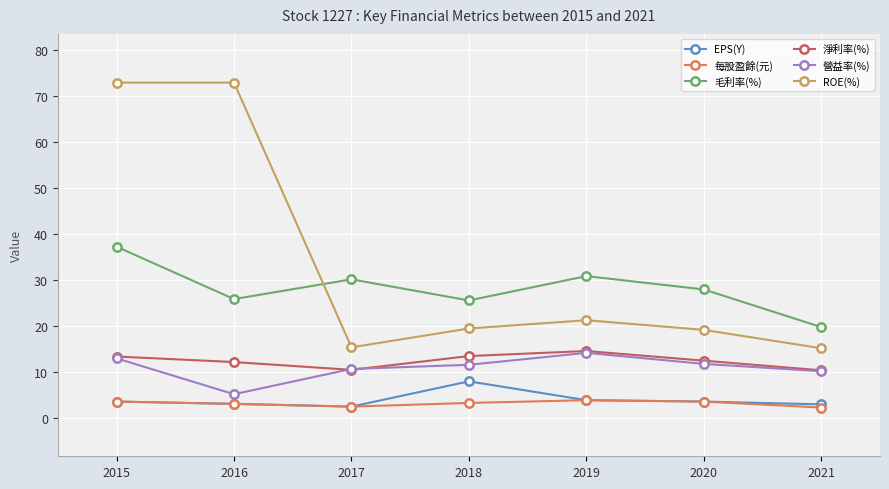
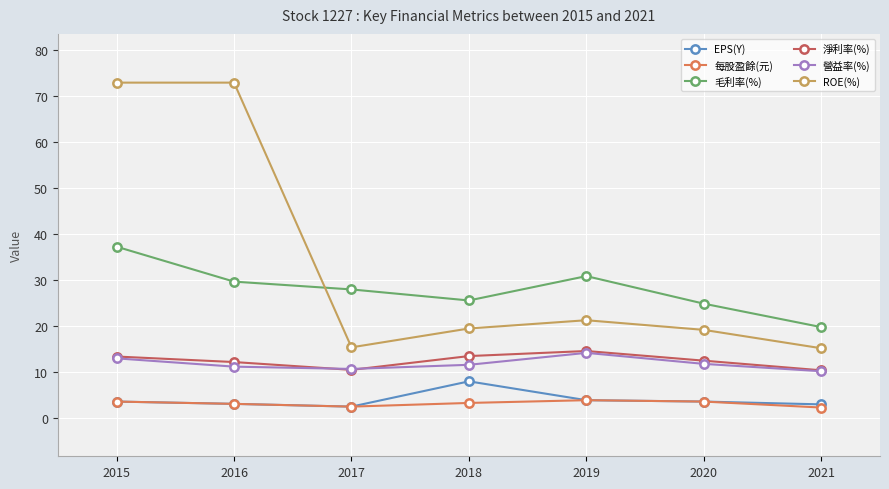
  {
    "EPS(Y)": {
      "2018": 8,
      "2021": 3
    },
    "毛利率(%)": {
      "2015": 37,
-     "2016": 26,
-     "2017": 30,
+     "2016": 30,
+     "2017": 28,
      "2018": 26,
      "2019": 31,
-     "2020": 28,
+     "2020": 25,
      "2021": 20
    },
    "營益率(%)": {
-     "2016": 5,
+     "2016": 11,
      "2018": 12,
      "2020": 12
    }
  }
